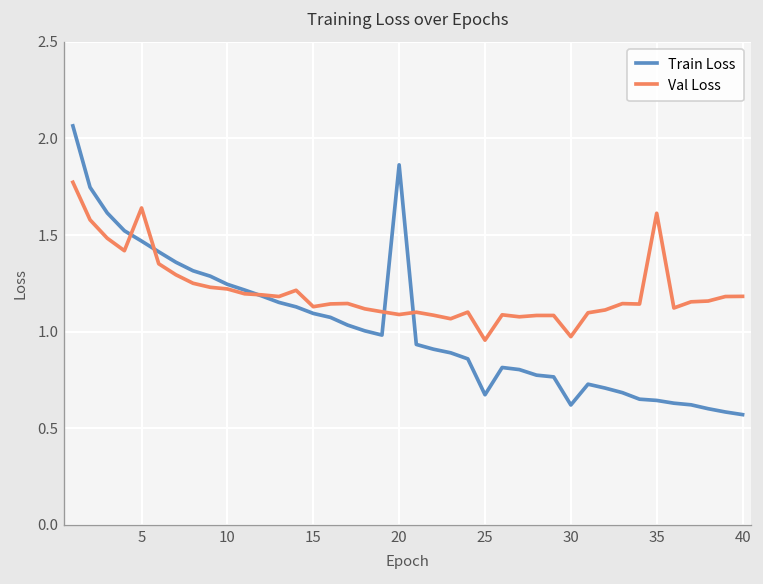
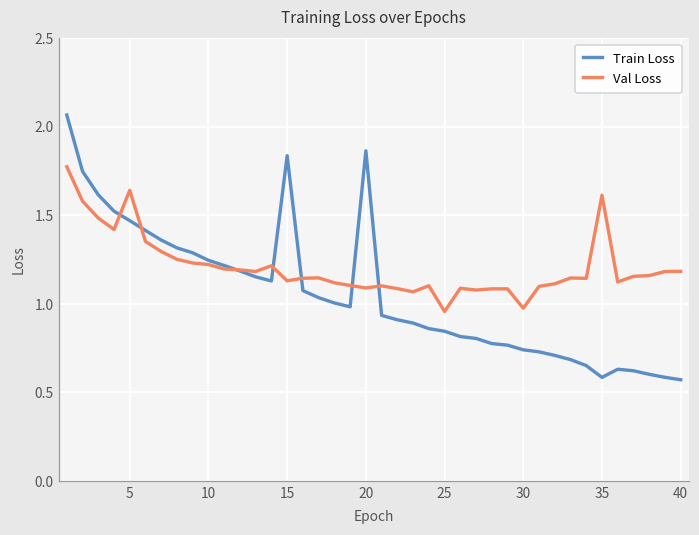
  {
    "Train Loss": {
      "5": 1.47,
      "10": 1.25,
-     "15": 1.09,
+     "15": 1.84,
      "20": 1.86,
-     "25": 0.67,
-     "30": 0.62,
-     "35": 0.64,
+     "25": 0.84,
+     "30": 0.74,
+     "35": 0.58,
      "40": 0.57
    },
    "Val Loss": {
      "5": 1.64,
      "10": 1.22,
      "15": 1.13,
      "20": 1.09,
      "25": 0.96,
      "30": 0.97,
      "35": 1.61,
      "40": 1.18
    }
  }
